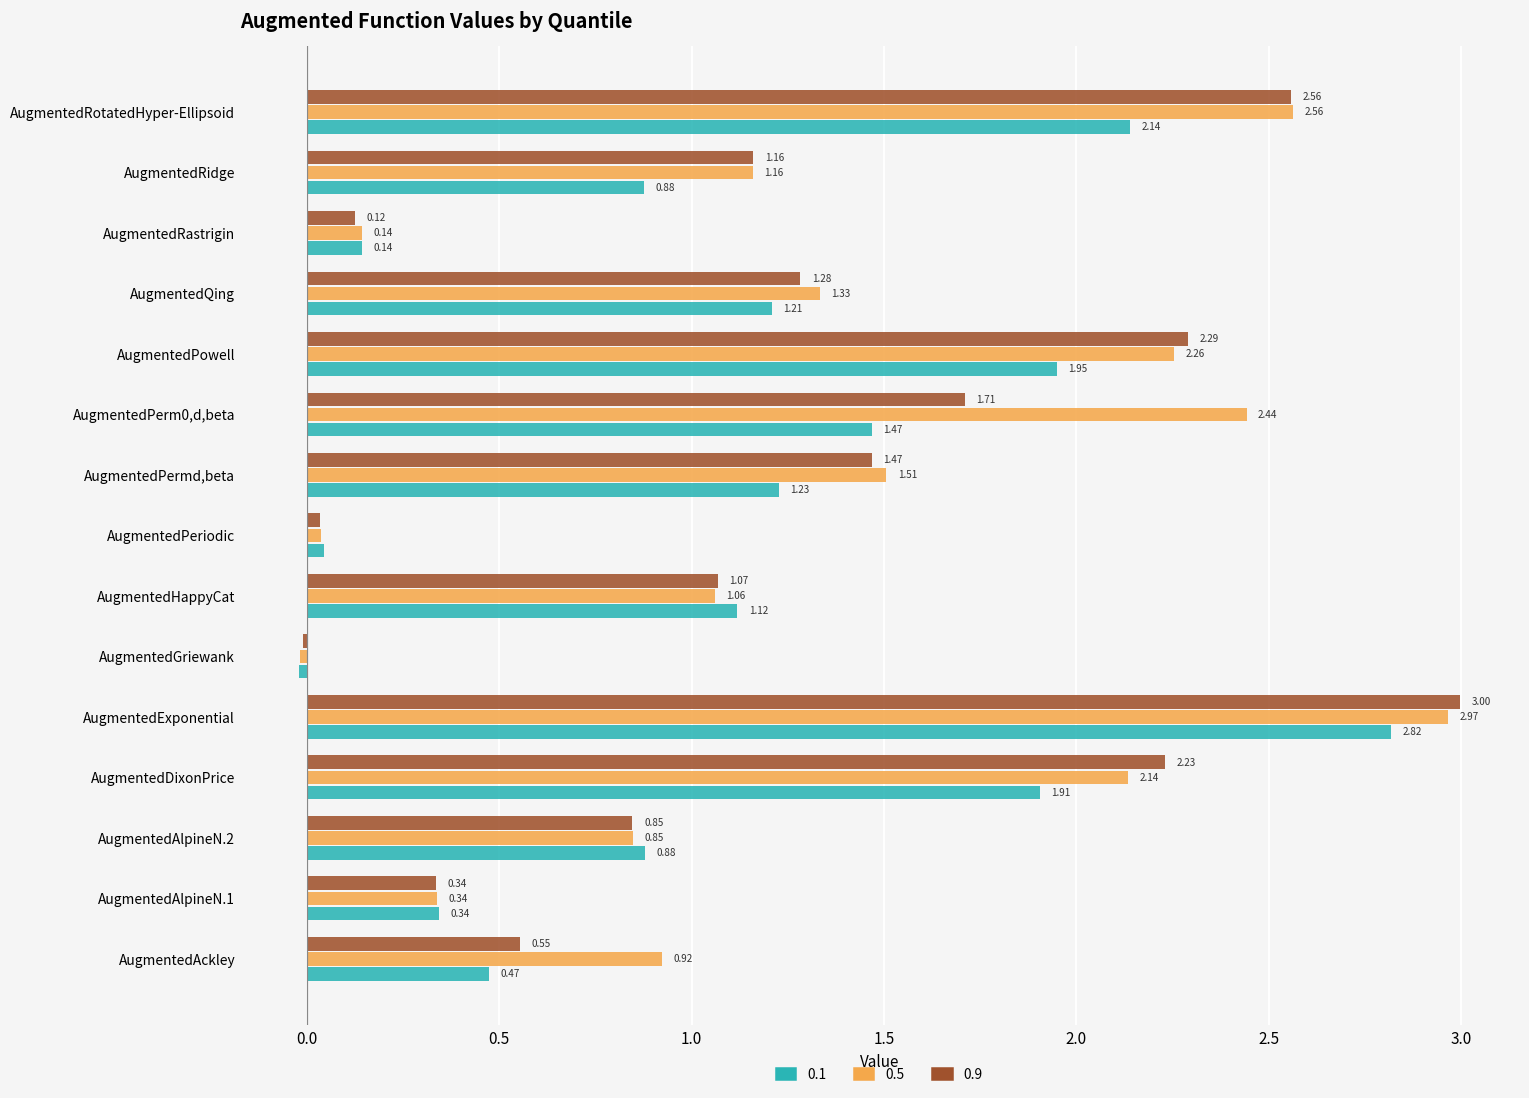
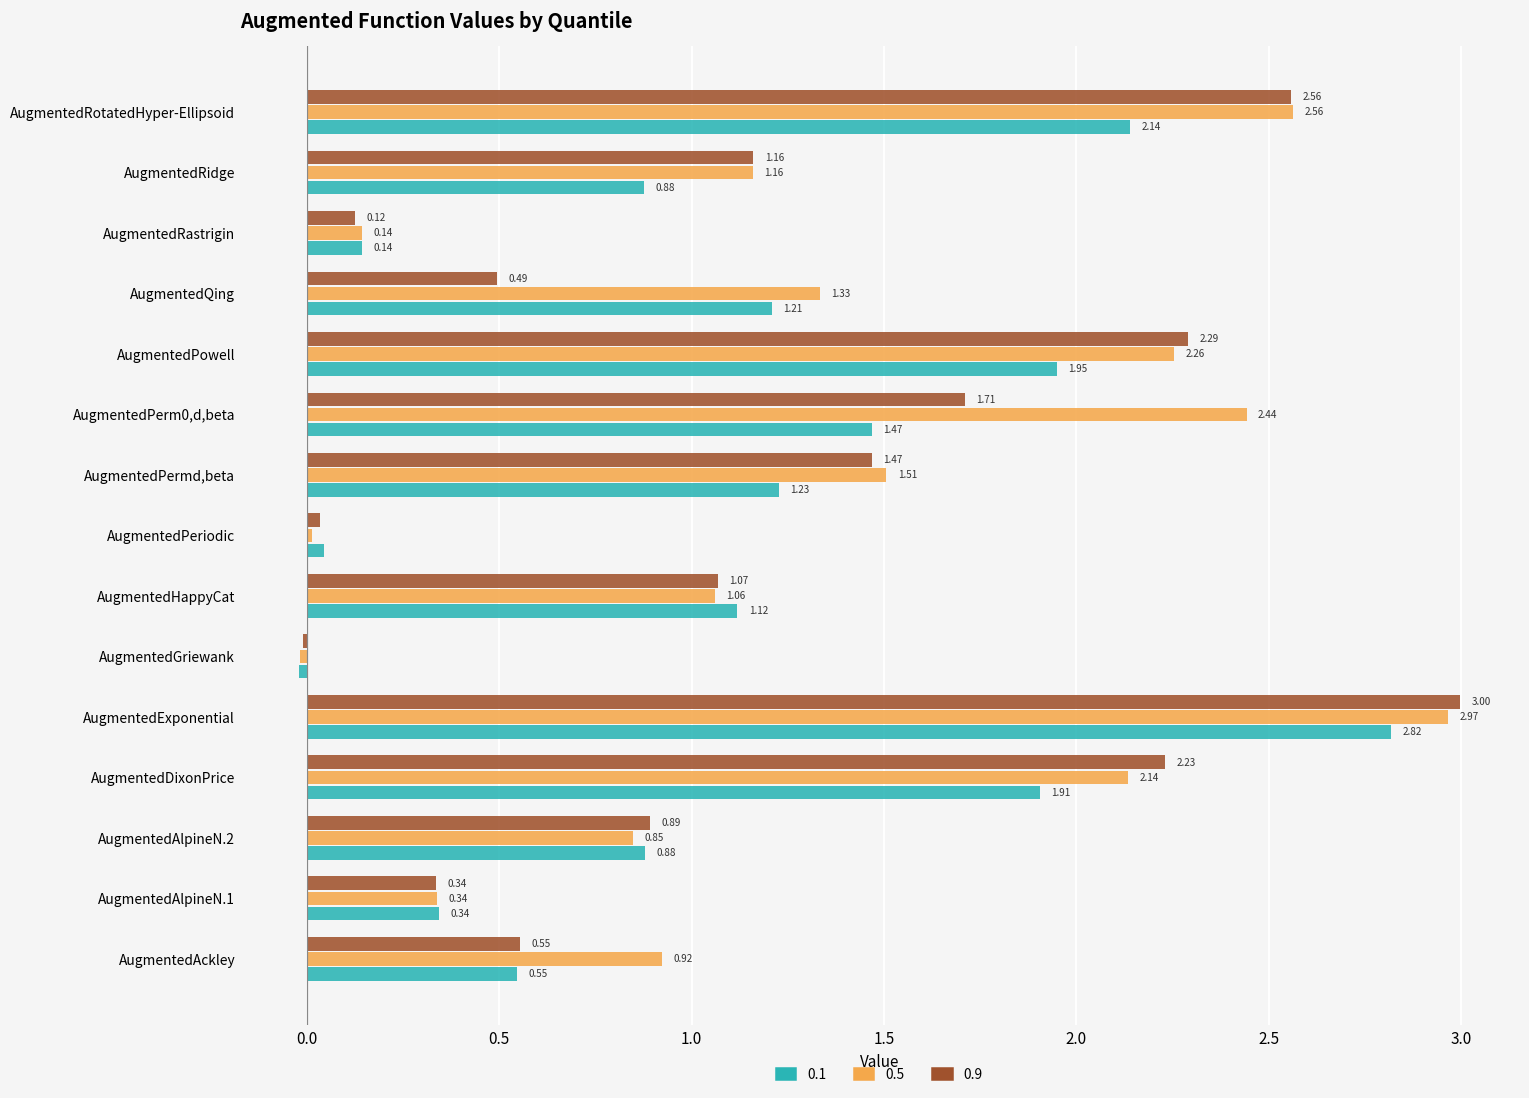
  {
    "0.1": {
      "AugmentedRotatedHyper-Ellipsoid": 2.14,
      "AugmentedRidge": 0.88,
      "AugmentedRastrigin": 0.14,
      "AugmentedQing": 1.21,
      "AugmentedPowell": 1.95,
      "AugmentedPerm0,d,beta": 1.47,
      "AugmentedPermd,beta": 1.23,
      "AugmentedHappyCat": 1.12,
      "AugmentedExponential": 2.82,
      "AugmentedDixonPrice": 1.91,
      "AugmentedAlpineN.2": 0.88,
      "AugmentedAlpineN.1": 0.34,
-     "AugmentedAckley": 0.47
+     "AugmentedAckley": 0.55
    },
    "0.5": {
-     "AugmentedPeriodic": 0.04,
+     "AugmentedPeriodic": 0.01,
      "AugmentedGriewank": -0.02
    },
    "0.9": {
      "AugmentedRotatedHyper-Ellipsoid": 2.56,
      "AugmentedRidge": 1.16,
      "AugmentedRastrigin": 0.12,
-     "AugmentedQing": 1.28,
+     "AugmentedQing": 0.49,
      "AugmentedPowell": 2.29,
      "AugmentedPerm0,d,beta": 1.71,
      "AugmentedPermd,beta": 1.47,
      "AugmentedHappyCat": 1.07,
      "AugmentedExponential": 3.00,
      "AugmentedDixonPrice": 2.23,
-     "AugmentedAlpineN.2": 0.85,
+     "AugmentedAlpineN.2": 0.89,
      "AugmentedAlpineN.1": 0.34,
      "AugmentedAckley": 0.55
    }
  }
